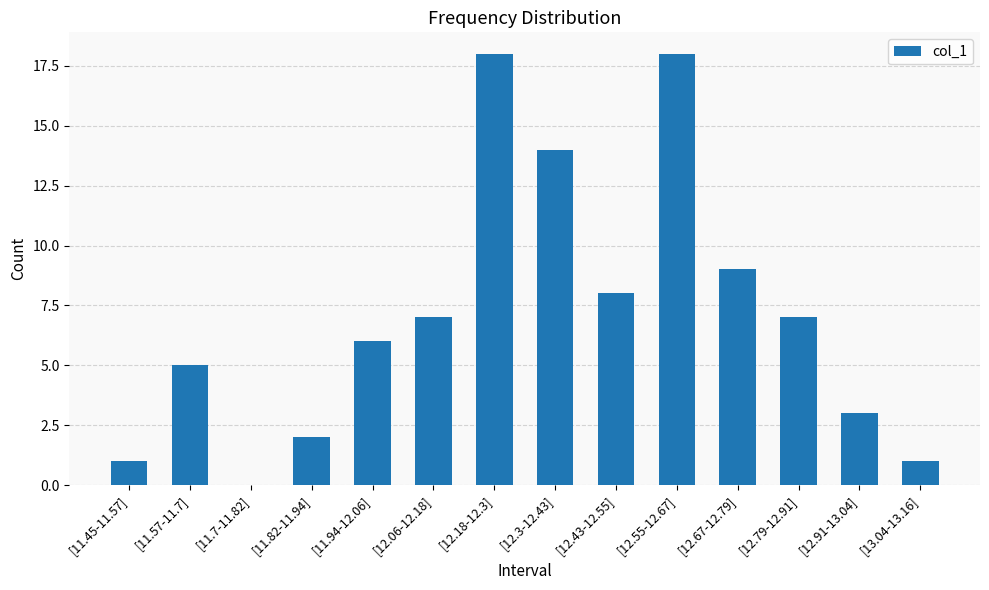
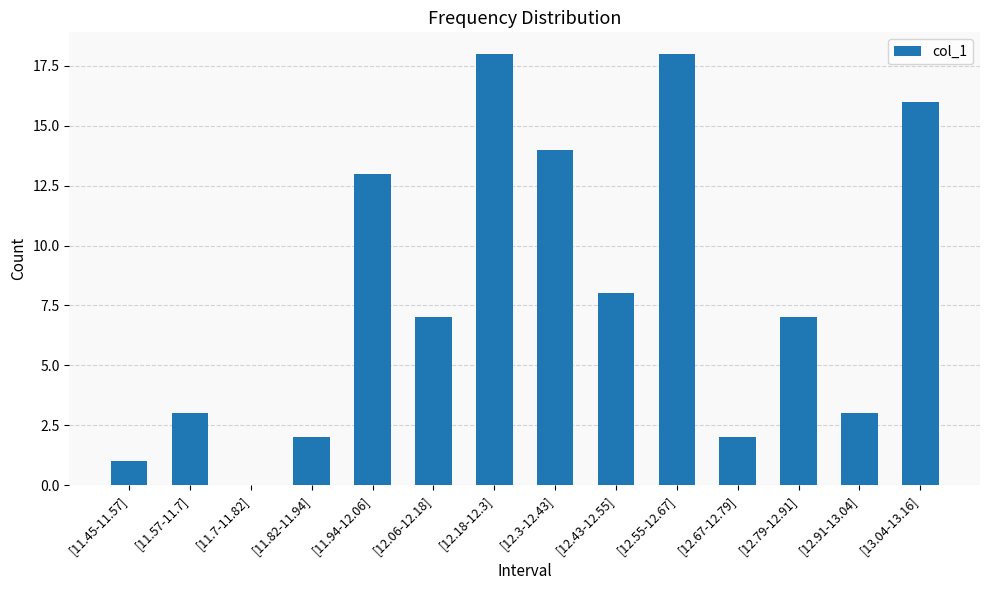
  {
    "[11.45-11.57]": 1,
-   "[11.57-11.7]": 5,
+   "[11.57-11.7]": 3,
    "[11.7-11.82]": 0,
    "[11.82-11.94]": 2,
-   "[11.94-12.06]": 6,
+   "[11.94-12.06]": 13,
    "[12.06-12.18]": 7,
    "[12.18-12.3]": 18,
    "[12.3-12.43]": 14,
    "[12.43-12.55]": 8,
    "[12.55-12.67]": 18,
-   "[12.67-12.79]": 9,
+   "[12.67-12.79]": 2,
    "[12.79-12.91]": 7,
    "[12.91-13.04]": 3,
-   "[13.04-13.16]": 1
+   "[13.04-13.16]": 16
  }
